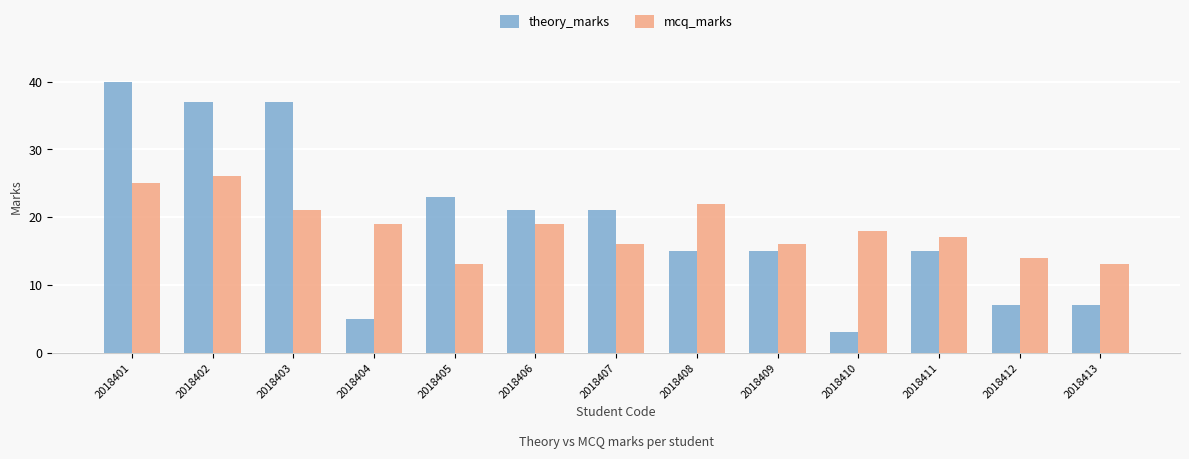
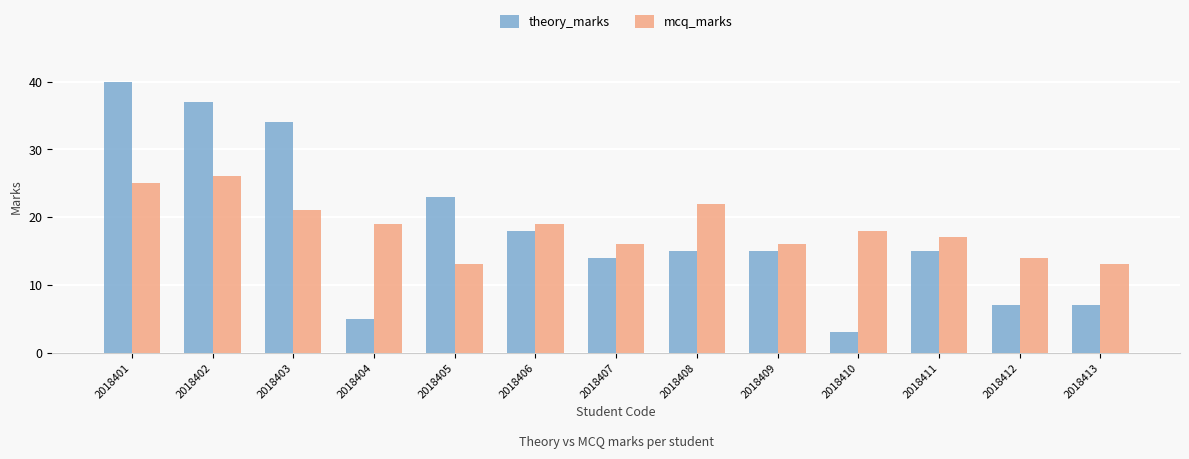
  {
    "theory_marks": {
      "2018401": 40,
      "2018402": 37,
-     "2018403": 37,
+     "2018403": 34,
      "2018404": 5,
      "2018405": 23,
-     "2018406": 21,
-     "2018407": 21,
+     "2018406": 18,
+     "2018407": 14,
      "2018408": 15,
      "2018409": 15,
      "2018410": 3,
      "2018411": 15,
      "2018412": 7,
      "2018413": 7
    },
    "mcq_marks": {
      "2018401": 25,
      "2018402": 26,
      "2018403": 21,
      "2018404": 19,
      "2018405": 13,
      "2018406": 19,
      "2018407": 16,
      "2018408": 22,
      "2018409": 16,
      "2018410": 18,
      "2018411": 17,
      "2018412": 14,
      "2018413": 13
    }
  }
